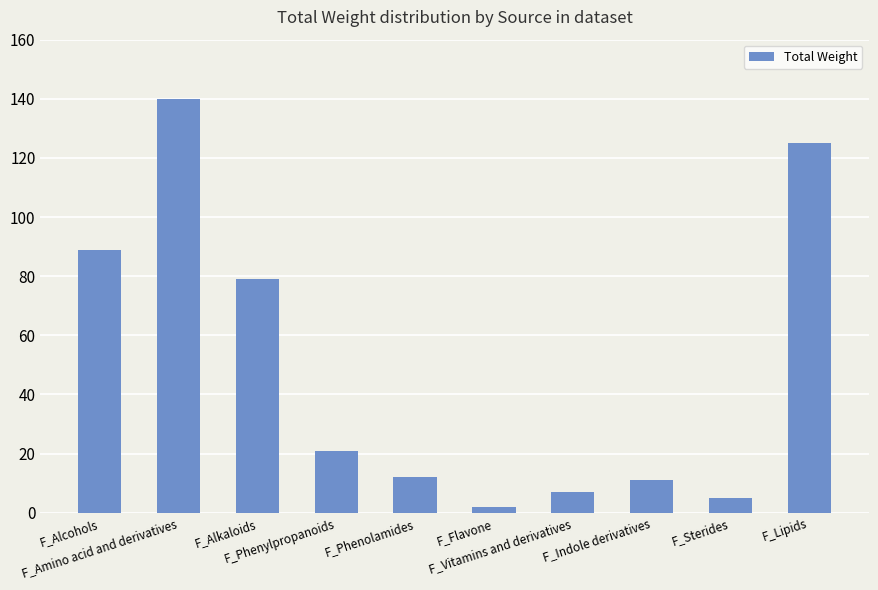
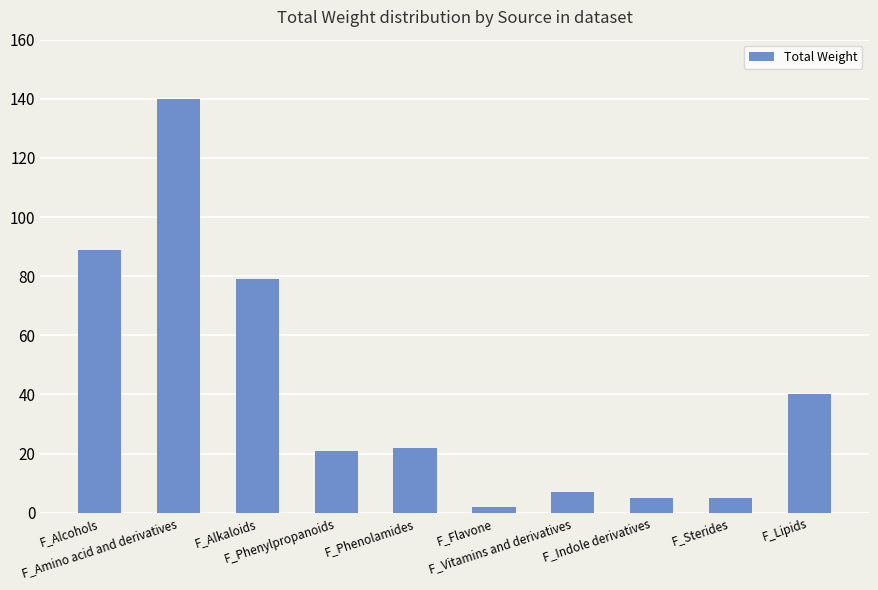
  {
    "F_Alcohols": 89,
    "F_Amino acid and derivatives": 140,
    "F_Alkaloids": 79,
    "F_Phenylpropanoids": 21,
-   "F_Phenolamides": 12,
+   "F_Phenolamides": 22,
    "F_Flavone": 2,
    "F_Vitamins and derivatives": 7,
-   "F_Indole derivatives": 11,
+   "F_Indole derivatives": 5,
    "F_Sterides": 5,
-   "F_Lipids": 125
+   "F_Lipids": 40
  }
